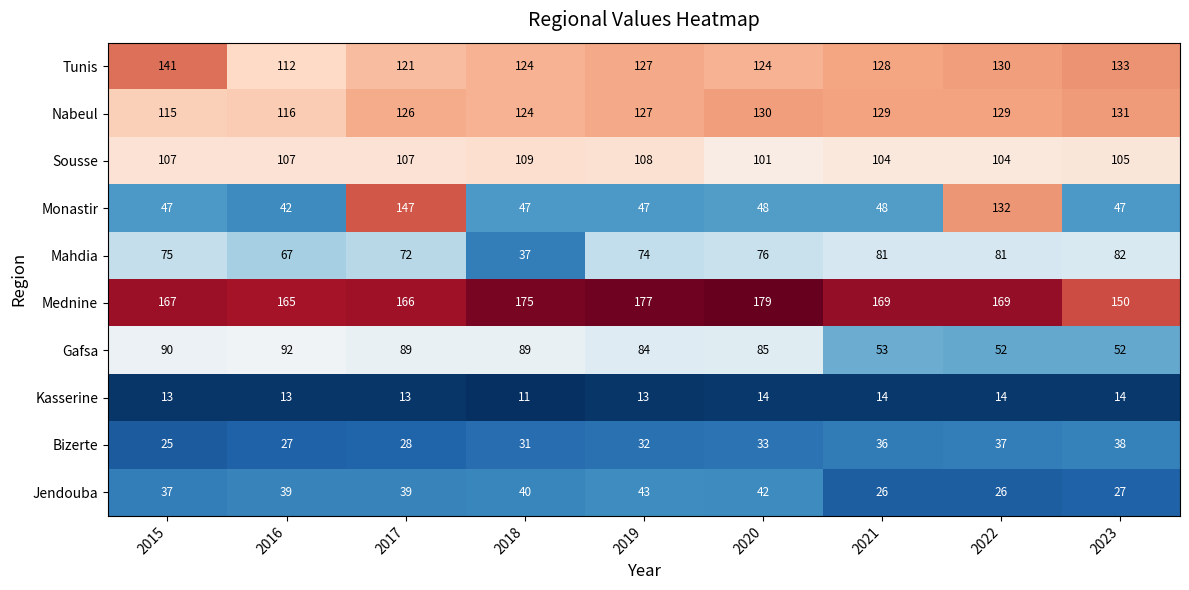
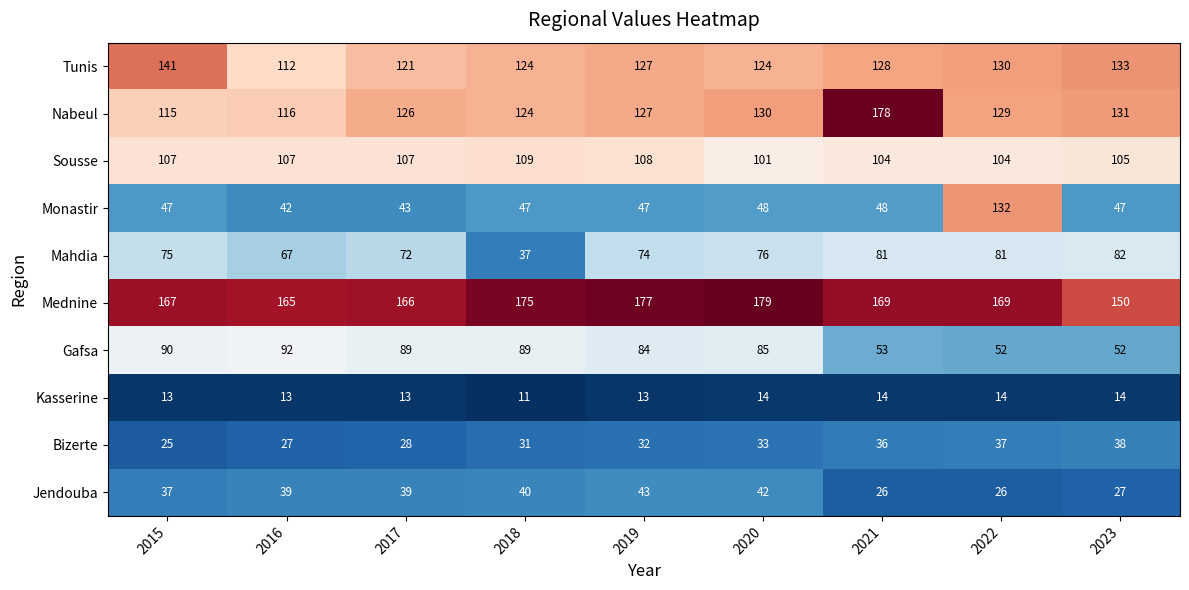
  {
    "Tunis": {
      "2015": 141,
      "2016": 112,
      "2017": 121,
      "2018": 124,
      "2019": 127,
      "2020": 124,
      "2021": 128,
      "2022": 130,
      "2023": 133
    },
    "Nabeul": {
      "2015": 115,
      "2016": 116,
      "2017": 126,
      "2018": 124,
      "2019": 127,
      "2020": 130,
-     "2021": 129,
+     "2021": 178,
      "2022": 129,
      "2023": 131
    },
    "Sousse": {
      "2015": 107,
      "2016": 107,
      "2017": 107,
      "2018": 109,
      "2019": 108,
      "2020": 101,
      "2021": 104,
      "2022": 104,
      "2023": 105
    },
    "Monastir": {
      "2015": 47,
      "2016": 42,
-     "2017": 147,
+     "2017": 43,
      "2018": 47,
      "2019": 47,
      "2020": 48,
      "2021": 48,
      "2022": 132,
      "2023": 47
    },
    "Mahdia": {
      "2015": 75,
      "2016": 67,
      "2017": 72,
      "2018": 37,
      "2019": 74,
      "2020": 76,
      "2021": 81,
      "2022": 81,
      "2023": 82
    },
    "Mednine": {
      "2015": 167,
      "2016": 165,
      "2017": 166,
      "2018": 175,
      "2019": 177,
      "2020": 179,
      "2021": 169,
      "2022": 169,
      "2023": 150
    },
    "Gafsa": {
      "2015": 90,
      "2016": 92,
      "2017": 89,
      "2018": 89,
      "2019": 84,
      "2020": 85,
      "2021": 53,
      "2022": 52,
      "2023": 52
    },
    "Kasserine": {
      "2015": 13,
      "2016": 13,
      "2017": 13,
      "2018": 11,
      "2019": 13,
      "2020": 14,
      "2021": 14,
      "2022": 14,
      "2023": 14
    },
    "Bizerte": {
      "2015": 25,
      "2016": 27,
      "2017": 28,
      "2018": 31,
      "2019": 32,
      "2020": 33,
      "2021": 36,
      "2022": 37,
      "2023": 38
    },
    "Jendouba": {
      "2015": 37,
      "2016": 39,
      "2017": 39,
      "2018": 40,
      "2019": 43,
      "2020": 42,
      "2021": 26,
      "2022": 26,
      "2023": 27
    }
  }
